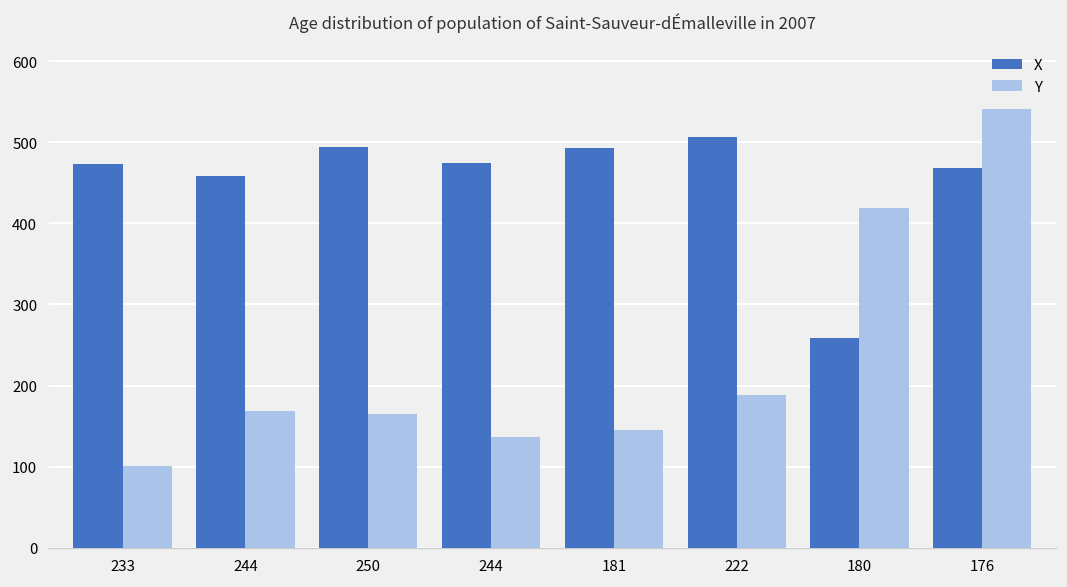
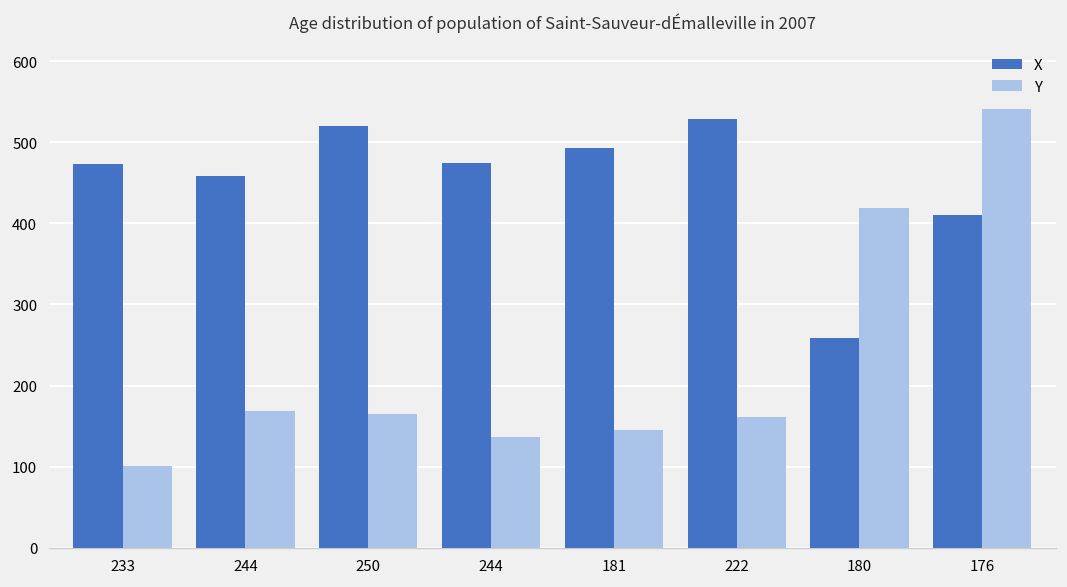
  {
    "X": {
      "233": 470,
-     "250": 490,
+     "250": 520,
      "181": 490,
-     "222": 510,
+     "222": 530,
      "180": 260,
-     "176": 470
+     "176": 410
    },
    "Y": {
      "233": 100,
      "250": 170,
      "181": 140,
-     "222": 190,
+     "222": 160,
      "180": 420,
      "176": 540
    }
  }
